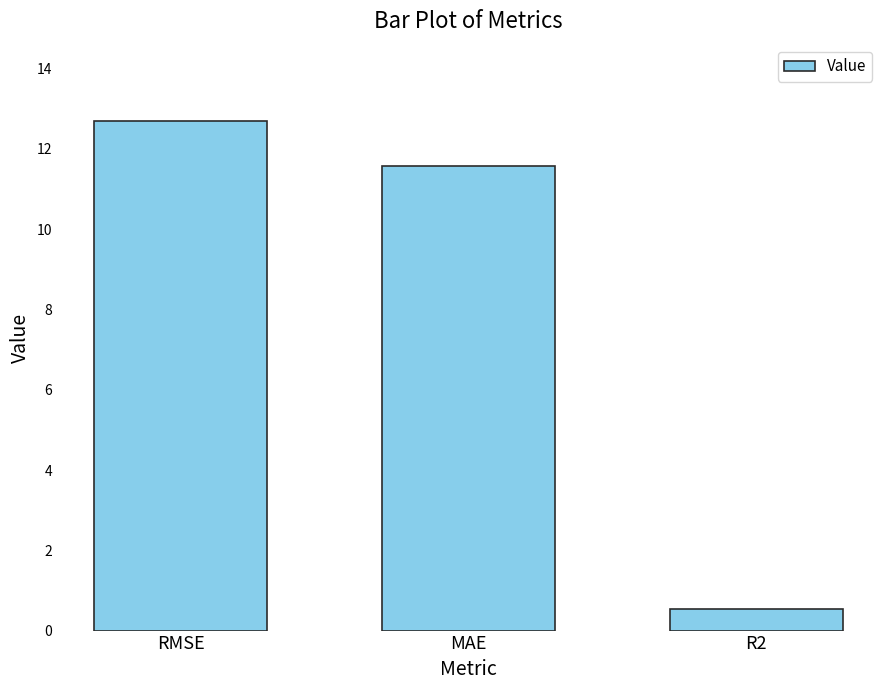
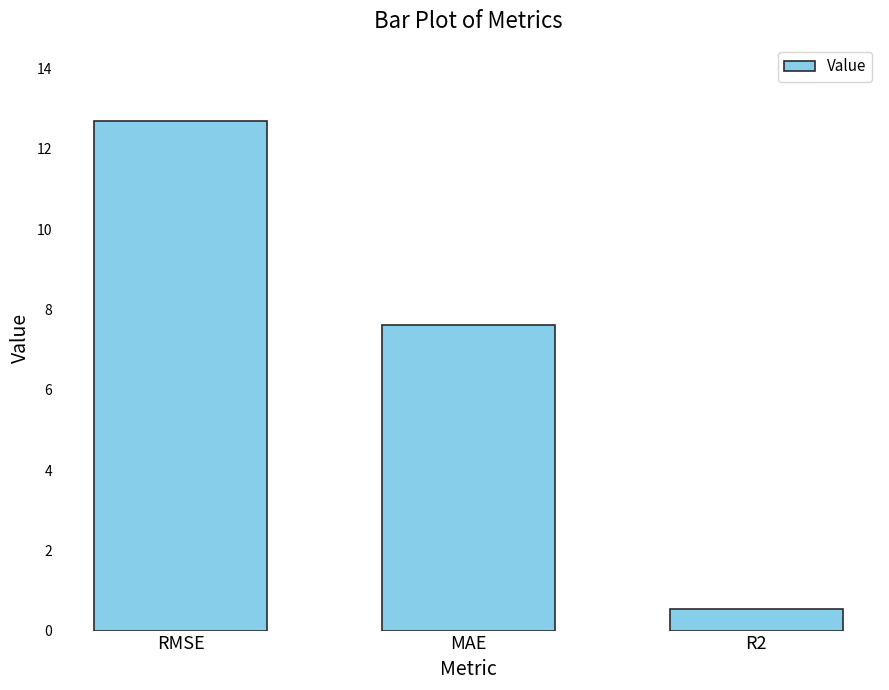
  {
    "RMSE": 12.7,
-   "MAE": 11.6,
+   "MAE": 7.6,
    "R2": 0.5
  }
